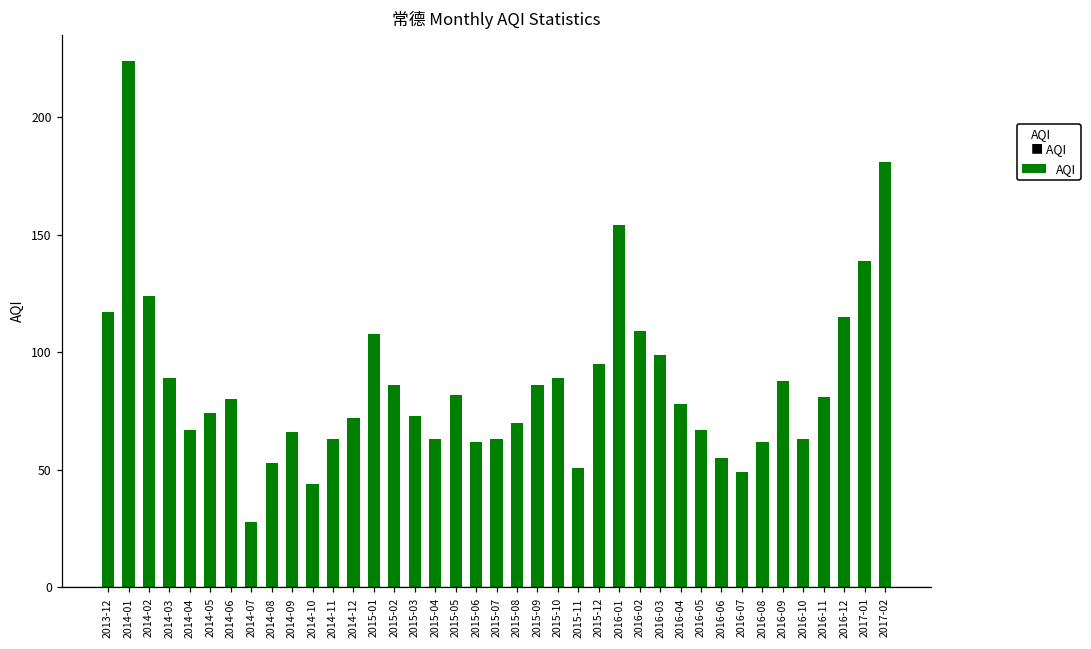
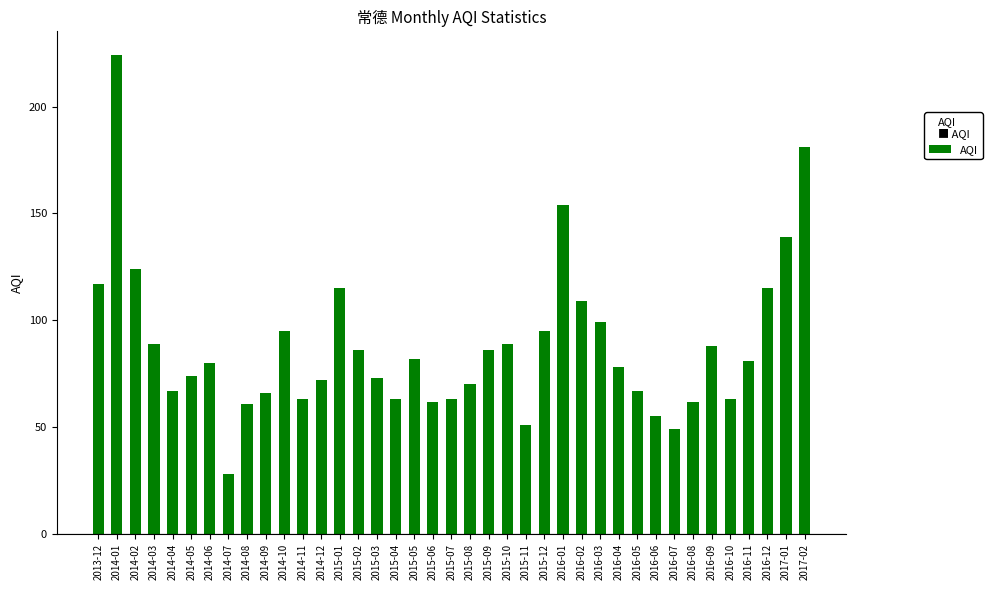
  {
    "2013-12": 117,
    "2014-01": 224,
    "2014-02": 124,
    "2014-03": 89,
    "2014-04": 67,
    "2014-05": 74,
    "2014-06": 80,
    "2014-07": 28,
-   "2014-08": 53,
+   "2014-08": 61,
    "2014-09": 66,
-   "2014-10": 44,
+   "2014-10": 95,
    "2014-11": 63,
    "2014-12": 72,
-   "2015-01": 108,
+   "2015-01": 115,
    "2015-02": 86,
    "2015-03": 73,
    "2015-04": 63,
    "2015-05": 82,
    "2015-06": 62,
    "2015-07": 63,
    "2015-08": 70,
    "2015-09": 86,
    "2015-10": 89,
    "2015-11": 51,
    "2015-12": 95,
    "2016-01": 154,
    "2016-02": 109,
    "2016-03": 99,
    "2016-04": 78,
    "2016-05": 67,
    "2016-06": 55,
    "2016-07": 49,
    "2016-08": 62,
    "2016-09": 88,
    "2016-10": 63,
    "2016-11": 81,
    "2016-12": 115,
    "2017-01": 139,
    "2017-02": 181
  }
